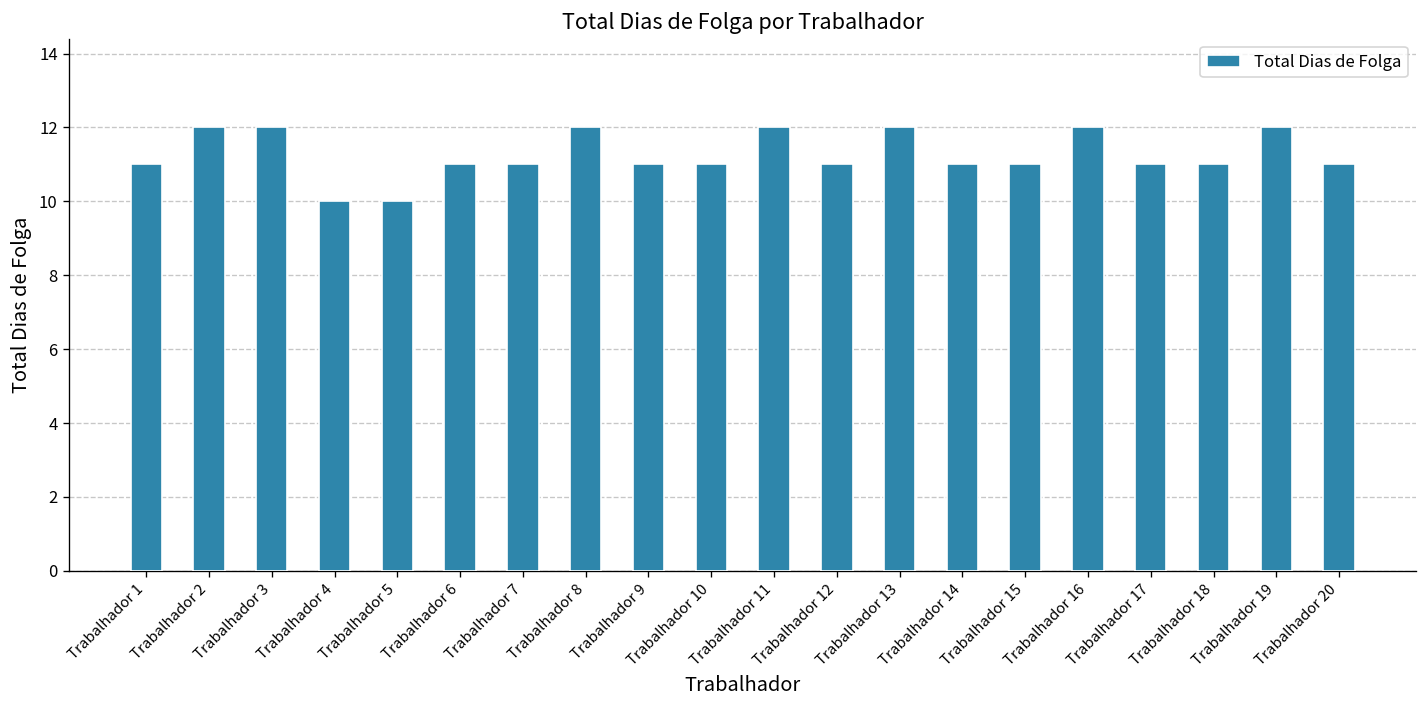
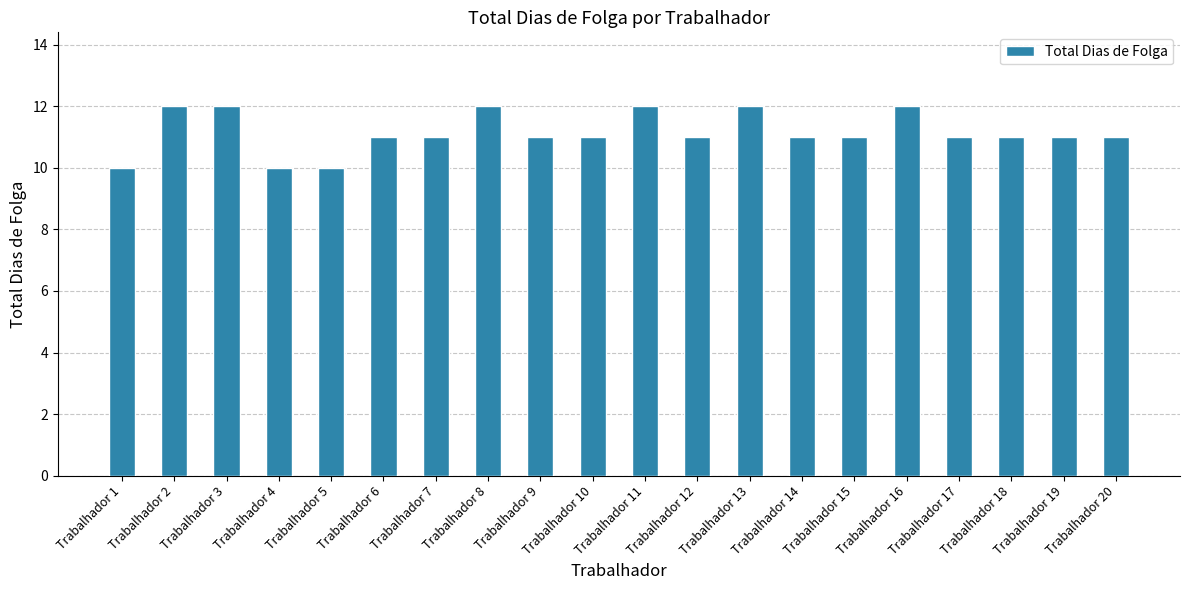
  {
-   "Trabalhador 1": 11,
+   "Trabalhador 1": 10,
    "Trabalhador 2": 12,
    "Trabalhador 3": 12,
    "Trabalhador 4": 10,
    "Trabalhador 5": 10,
    "Trabalhador 6": 11,
    "Trabalhador 7": 11,
    "Trabalhador 8": 12,
    "Trabalhador 9": 11,
    "Trabalhador 10": 11,
    "Trabalhador 11": 12,
    "Trabalhador 12": 11,
    "Trabalhador 13": 12,
    "Trabalhador 14": 11,
    "Trabalhador 15": 11,
    "Trabalhador 16": 12,
    "Trabalhador 17": 11,
    "Trabalhador 18": 11,
-   "Trabalhador 19": 12,
+   "Trabalhador 19": 11,
    "Trabalhador 20": 11
  }
